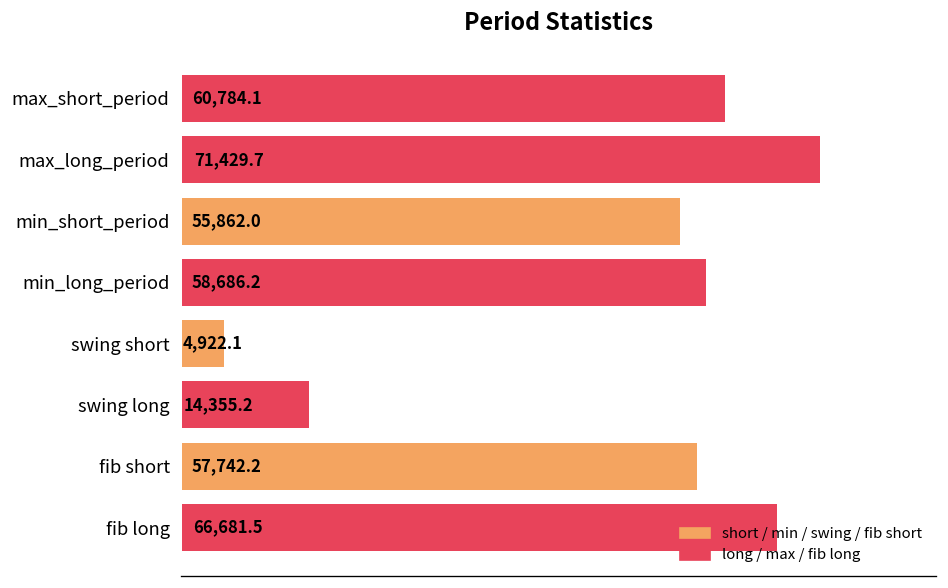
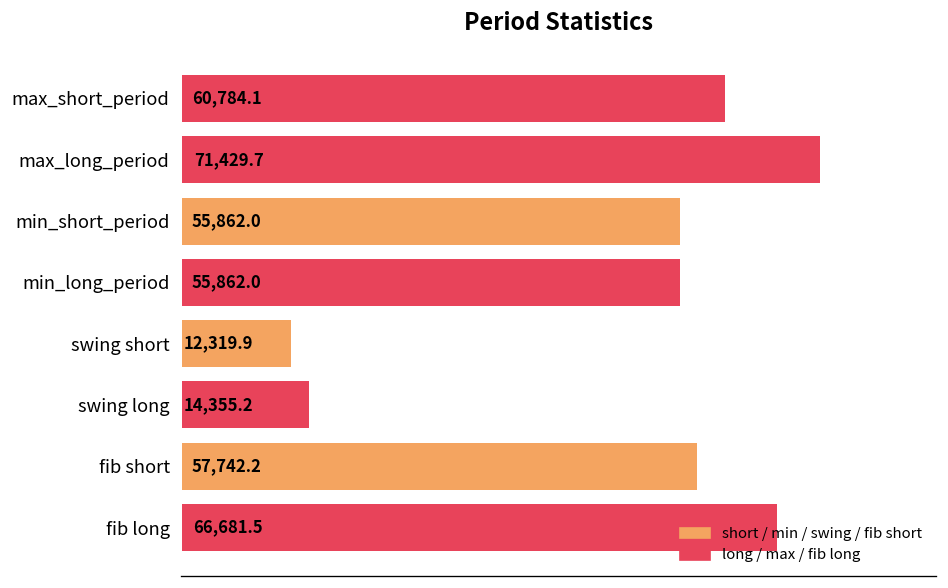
  {
    "max_short_period": "60,784.1",
    "max_long_period": "71,429.7",
    "min_short_period": "55,862.0",
-   "min_long_period": "58,686.2",
-   "swing short": "4,922.1",
+   "min_long_period": "55,862.0",
+   "swing short": "12,319.9",
    "swing long": "14,355.2",
    "fib short": "57,742.2",
    "fib long": "66,681.5"
  }
